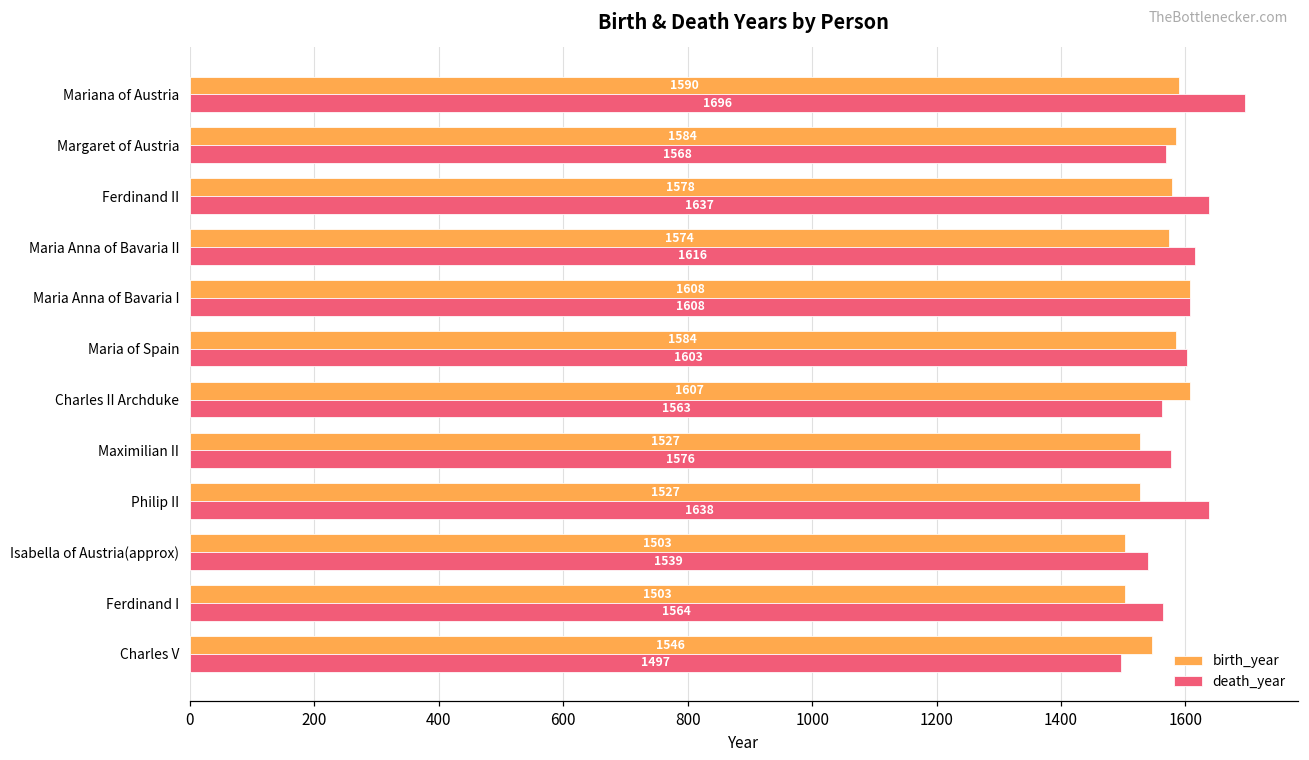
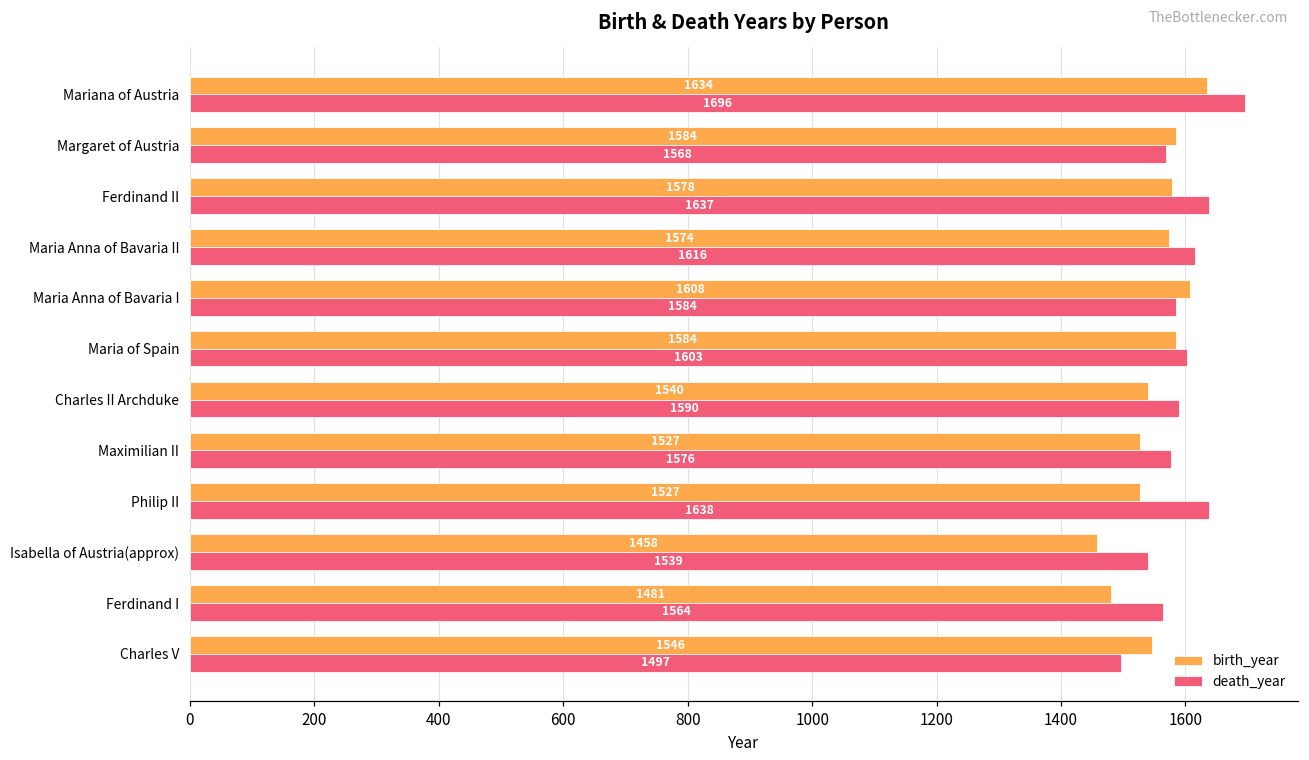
  {
    "birth_year": {
-     "Mariana of Austria": 1590,
+     "Mariana of Austria": 1634,
      "Margaret of Austria": 1584,
      "Ferdinand II": 1578,
      "Maria Anna of Bavaria II": 1574,
      "Maria Anna of Bavaria I": 1608,
      "Maria of Spain": 1584,
-     "Charles II Archduke": 1607,
+     "Charles II Archduke": 1540,
      "Maximilian II": 1527,
      "Philip II": 1527,
-     "Isabella of Austria(approx)": 1503,
-     "Ferdinand I": 1503,
+     "Isabella of Austria(approx)": 1458,
+     "Ferdinand I": 1481,
      "Charles V": 1546
    },
    "death_year": {
      "Mariana of Austria": 1696,
      "Margaret of Austria": 1568,
      "Ferdinand II": 1637,
      "Maria Anna of Bavaria II": 1616,
-     "Maria Anna of Bavaria I": 1608,
+     "Maria Anna of Bavaria I": 1584,
      "Maria of Spain": 1603,
-     "Charles II Archduke": 1563,
+     "Charles II Archduke": 1590,
      "Maximilian II": 1576,
      "Philip II": 1638,
      "Isabella of Austria(approx)": 1539,
      "Ferdinand I": 1564,
      "Charles V": 1497
    }
  }
